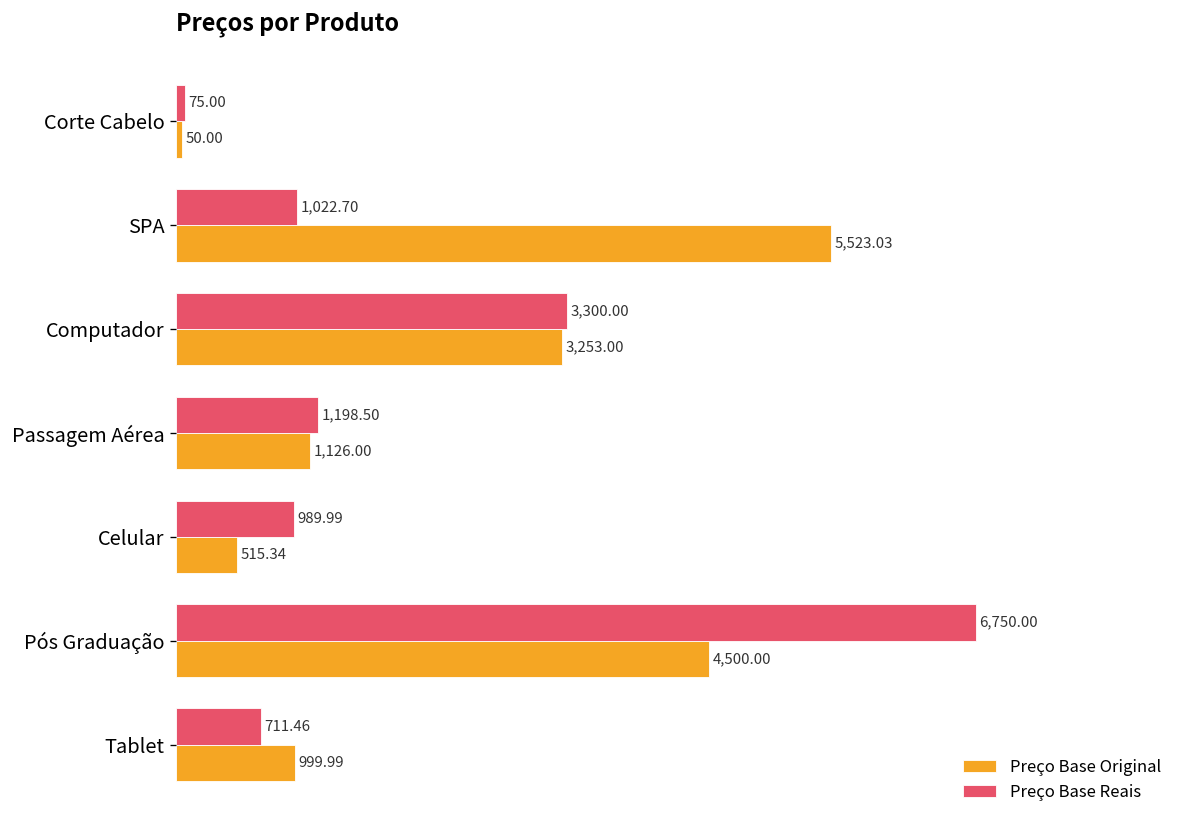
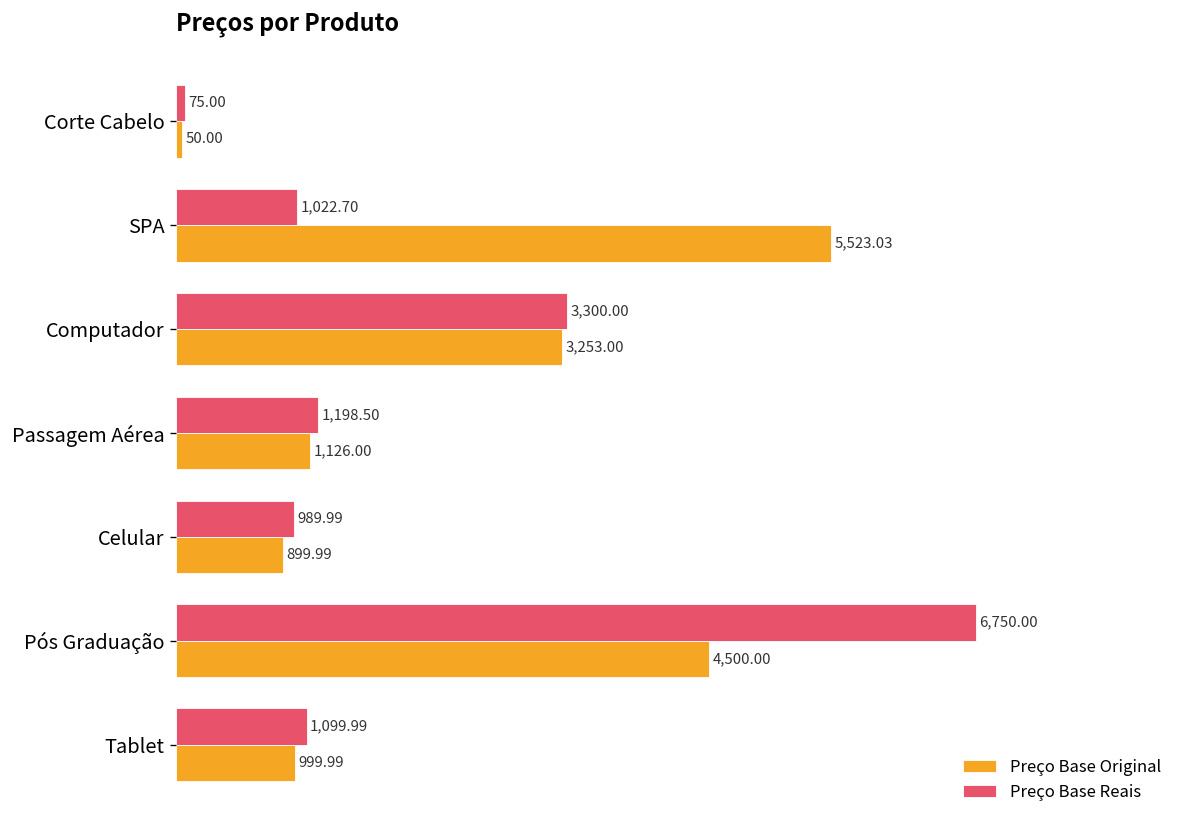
  {
    "Preço Base Original": {
      "Corte Cabelo": "50.00",
      "SPA": "5,523.03",
      "Computador": "3,253.00",
      "Passagem Aérea": "1,126.00",
-     "Celular": "515.34",
+     "Celular": "899.99",
      "Pós Graduação": "4,500.00",
      "Tablet": "999.99"
    },
    "Preço Base Reais": {
      "Corte Cabelo": "75.00",
      "SPA": "1,022.70",
      "Computador": "3,300.00",
      "Passagem Aérea": "1,198.50",
      "Celular": "989.99",
      "Pós Graduação": "6,750.00",
-     "Tablet": "711.46"
+     "Tablet": "1,099.99"
    }
  }
